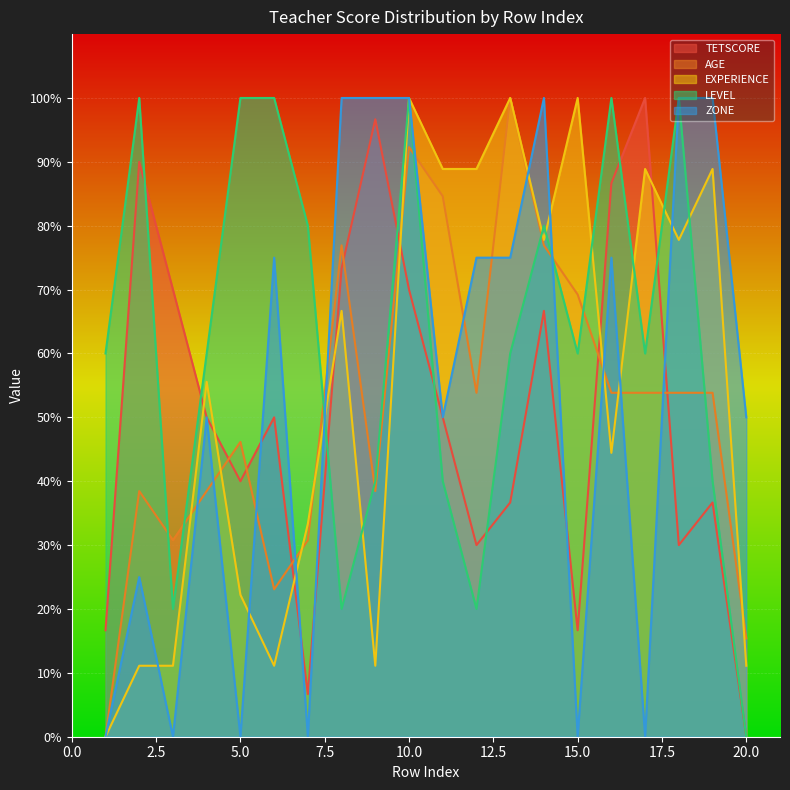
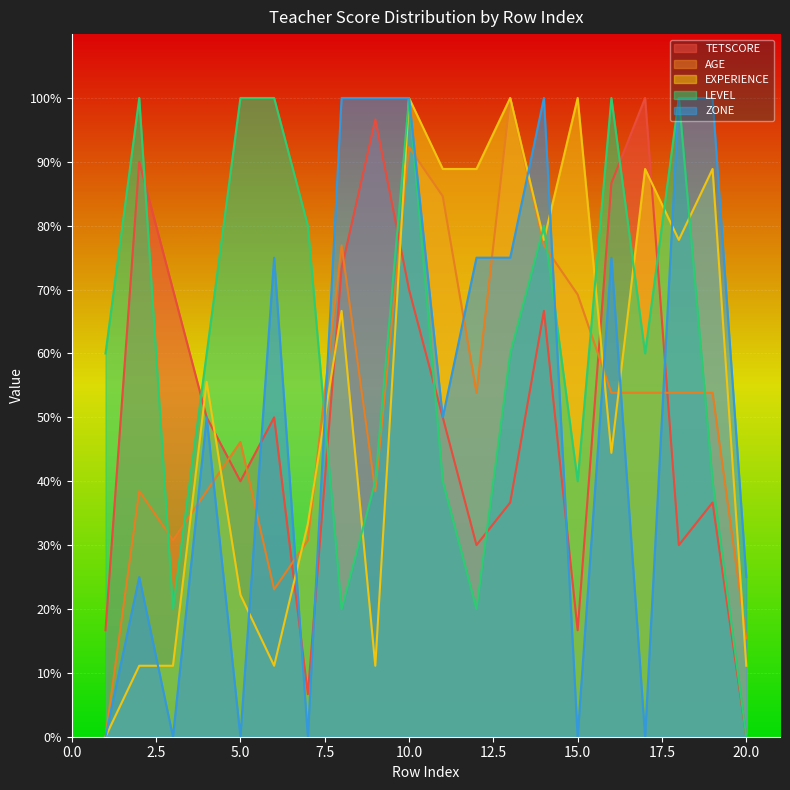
  {
    "LEVEL": {
      "5.0": "100%",
-     "15.0": "60%"
+     "15.0": "40%"
    },
    "ZONE": {
      "5.0": "0%",
      "15.0": "0%",
-     "20.0": "50%"
+     "20.0": "25%"
    }
  }
